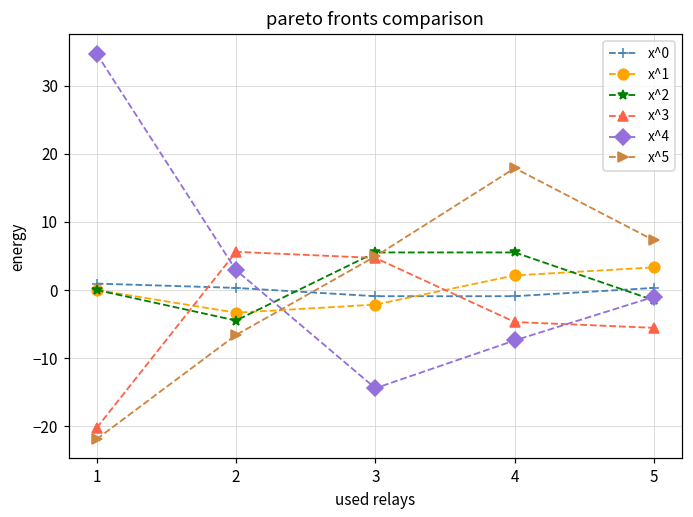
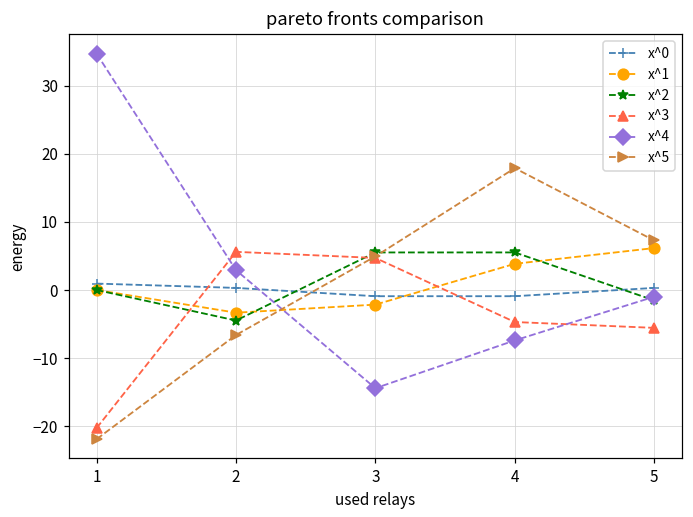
  {
    "x^0": {
      "1": 1,
      "2": 0,
      "3": -1,
      "4": -1,
      "5": 0
    },
    "x^1": {
      "2": -3,
      "3": -2,
-     "4": 2,
-     "5": 3
+     "4": 4,
+     "5": 6
    },
    "x^2": {
      "2": -4,
      "3": 6,
      "4": 6,
      "5": -2
    },
    "x^3": {
      "1": -20,
      "2": 6,
      "4": -5,
      "5": -6
    },
    "x^4": {
      "1": 35,
      "2": 3,
      "3": -14,
      "4": -7,
      "5": -1
    },
    "x^5": {
      "1": -22,
      "2": -7,
      "4": 18,
      "5": 7
    }
  }
